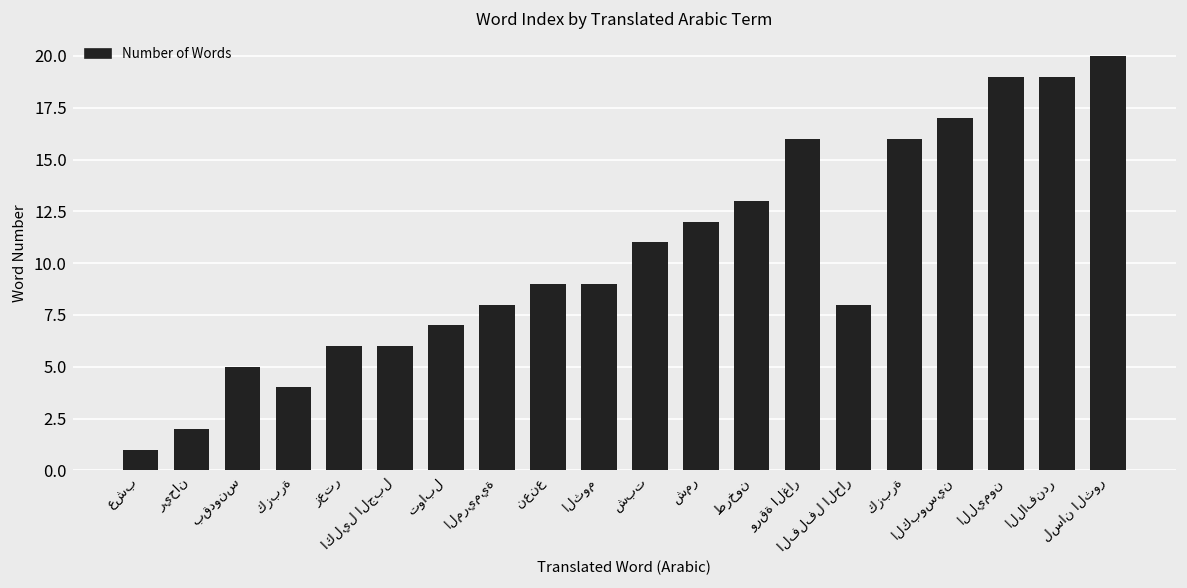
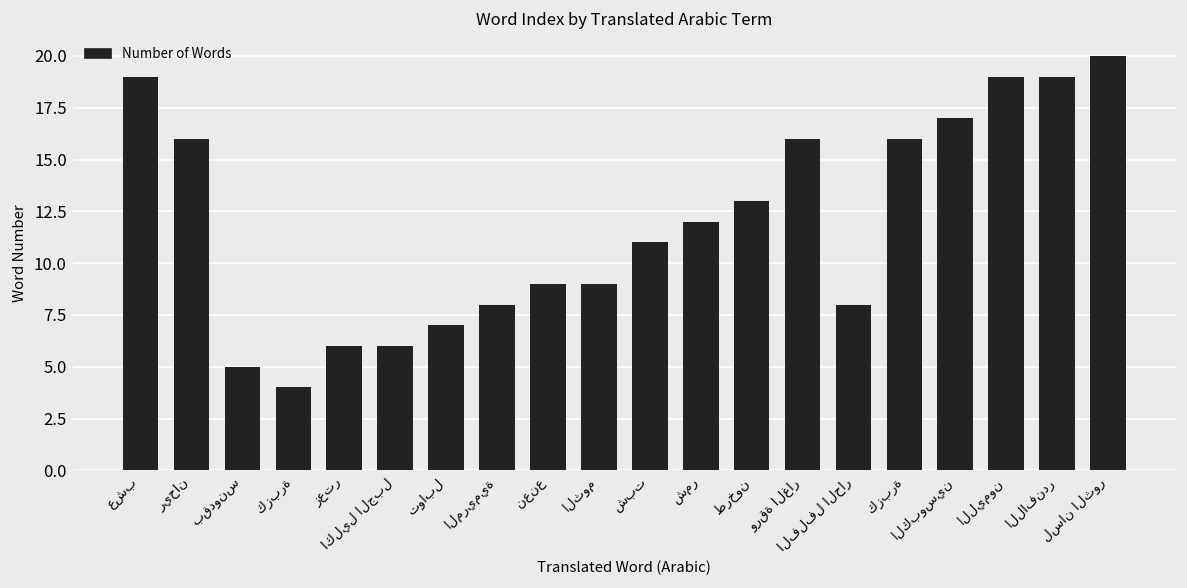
  {
-   "عشب": 1,
-   "ريحان": 2,
+   "عشب": 19,
+   "ريحان": 16,
    "بقدونس": 5,
    "زعتر": 6,
    "اكليل الجبل": 6,
    "توابل": 7,
    "المريمية": 8,
    "نعنع": 9,
    "الثوم": 9,
    "شبت": 11,
    "شمر": 12,
    "طرخون": 13,
    "ورقة الغار": 16,
    "الفلفل الحار": 8,
    "الكبوسين": 17,
    "الليمون": 19,
    "اللافندر": 19,
    "لسان الثور": 20
  }
